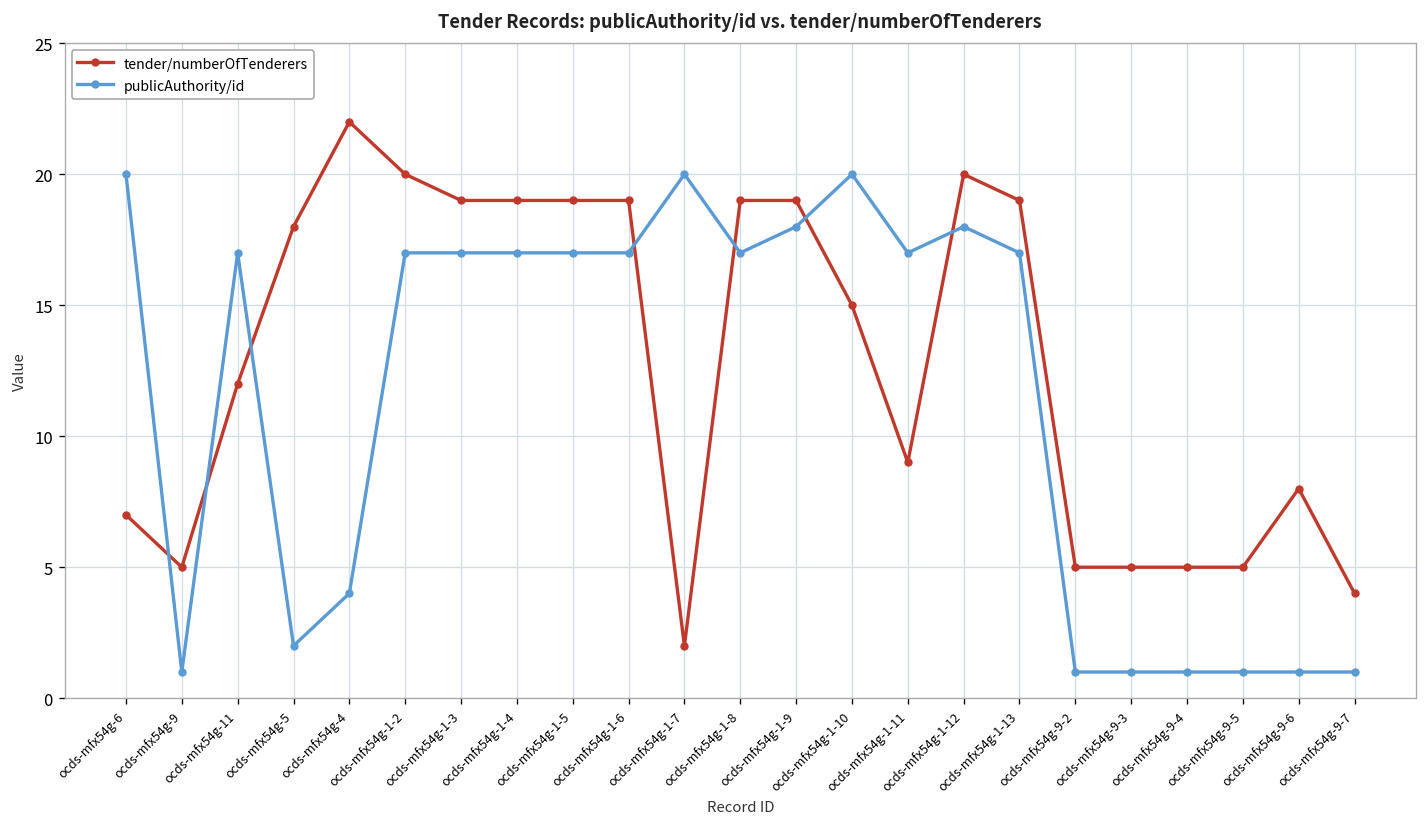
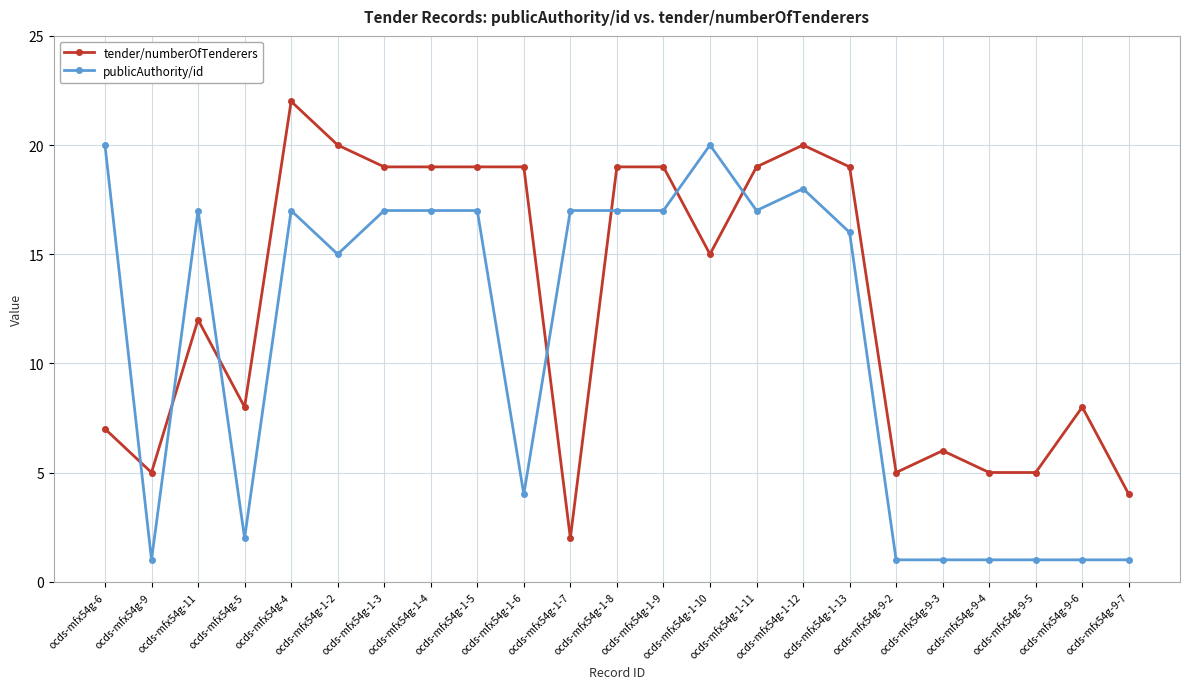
  {
    "tender/numberOfTenderers": {
      "ocds-mfx54g-6": 7,
      "ocds-mfx54g-9": 5,
      "ocds-mfx54g-11": 12,
-     "ocds-mfx54g-5": 18,
+     "ocds-mfx54g-5": 8,
      "ocds-mfx54g-4": 22,
      "ocds-mfx54g-1-2": 20,
      "ocds-mfx54g-1-3": 19,
      "ocds-mfx54g-1-4": 19,
      "ocds-mfx54g-1-5": 19,
      "ocds-mfx54g-1-6": 19,
      "ocds-mfx54g-1-7": 2,
      "ocds-mfx54g-1-8": 19,
      "ocds-mfx54g-1-9": 19,
      "ocds-mfx54g-1-10": 15,
-     "ocds-mfx54g-1-11": 9,
+     "ocds-mfx54g-1-11": 19,
      "ocds-mfx54g-1-12": 20,
      "ocds-mfx54g-1-13": 19,
      "ocds-mfx54g-9-2": 5,
-     "ocds-mfx54g-9-3": 5,
+     "ocds-mfx54g-9-3": 6,
      "ocds-mfx54g-9-4": 5,
      "ocds-mfx54g-9-5": 5,
      "ocds-mfx54g-9-6": 8,
      "ocds-mfx54g-9-7": 4
    },
    "publicAuthority/id": {
      "ocds-mfx54g-6": 20,
      "ocds-mfx54g-9": 1,
      "ocds-mfx54g-11": 17,
      "ocds-mfx54g-5": 2,
-     "ocds-mfx54g-4": 4,
-     "ocds-mfx54g-1-2": 17,
+     "ocds-mfx54g-4": 17,
+     "ocds-mfx54g-1-2": 15,
      "ocds-mfx54g-1-3": 17,
      "ocds-mfx54g-1-4": 17,
      "ocds-mfx54g-1-5": 17,
-     "ocds-mfx54g-1-6": 17,
-     "ocds-mfx54g-1-7": 20,
+     "ocds-mfx54g-1-6": 4,
+     "ocds-mfx54g-1-7": 17,
      "ocds-mfx54g-1-8": 17,
-     "ocds-mfx54g-1-9": 18,
+     "ocds-mfx54g-1-9": 17,
      "ocds-mfx54g-1-10": 20,
      "ocds-mfx54g-1-11": 17,
      "ocds-mfx54g-1-12": 18,
-     "ocds-mfx54g-1-13": 17,
+     "ocds-mfx54g-1-13": 16,
      "ocds-mfx54g-9-2": 1,
      "ocds-mfx54g-9-3": 1,
      "ocds-mfx54g-9-4": 1,
      "ocds-mfx54g-9-5": 1,
      "ocds-mfx54g-9-6": 1,
      "ocds-mfx54g-9-7": 1
    }
  }
